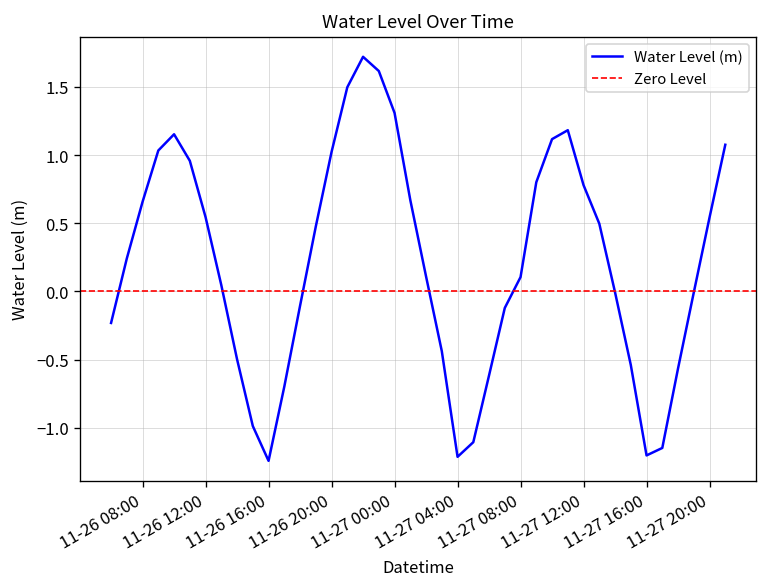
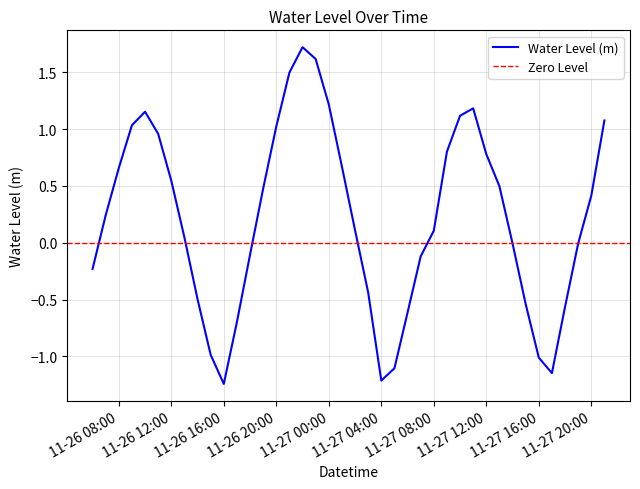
  {
    "11-26 08:00": 0.66,
    "11-26 12:00": 0.55,
    "11-26 16:00": -1.24,
    "11-26 20:00": 1.02,
-   "11-27 00:00": 1.31,
+   "11-27 00:00": 1.22,
    "11-27 04:00": -1.21,
    "11-27 08:00": 0.11,
    "11-27 12:00": 0.78,
-   "11-27 16:00": -1.20,
-   "11-27 20:00": 0.54
+   "11-27 16:00": -1.01,
+   "11-27 20:00": 0.41
  }
